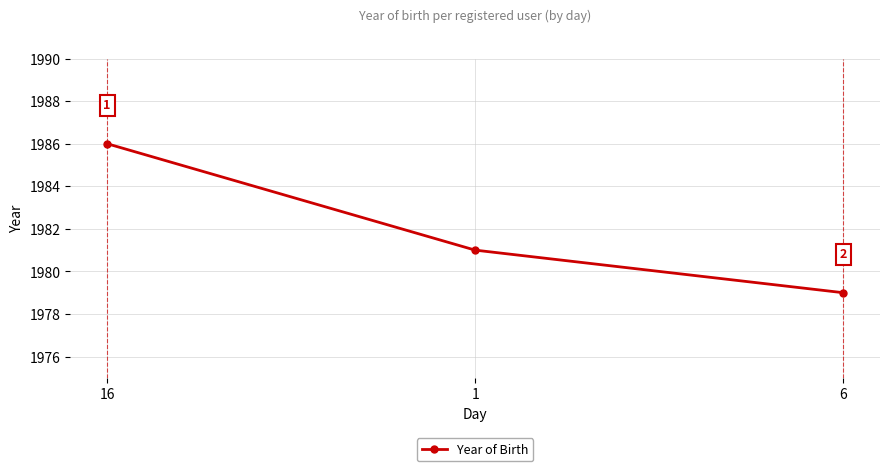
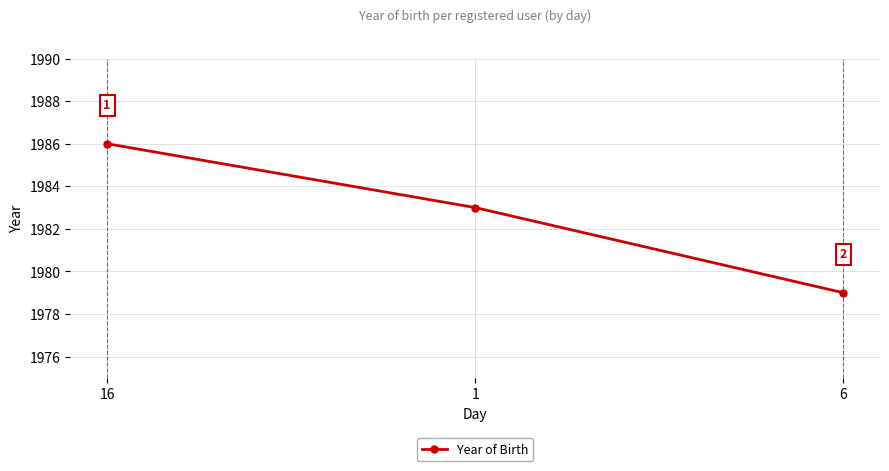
  {
    "16": 1986,
-   "1": 1981,
+   "1": 1983,
    "6": 1979
  }
